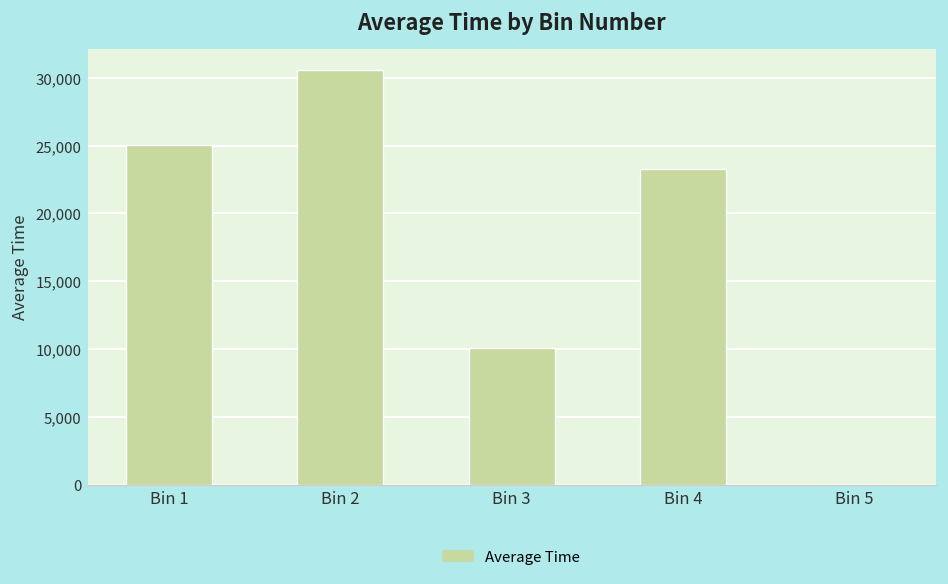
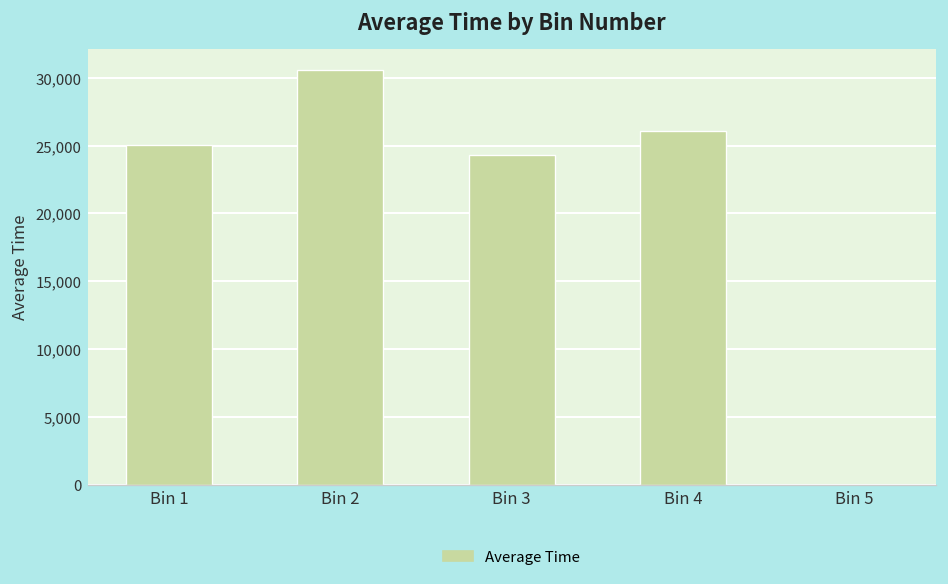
  {
    "Bin 1": "25,100",
    "Bin 2": "30,600",
-   "Bin 3": "10,100",
-   "Bin 4": "23,300",
+   "Bin 3": "24,300",
+   "Bin 4": "26,100",
    "Bin 5": "0"
  }
